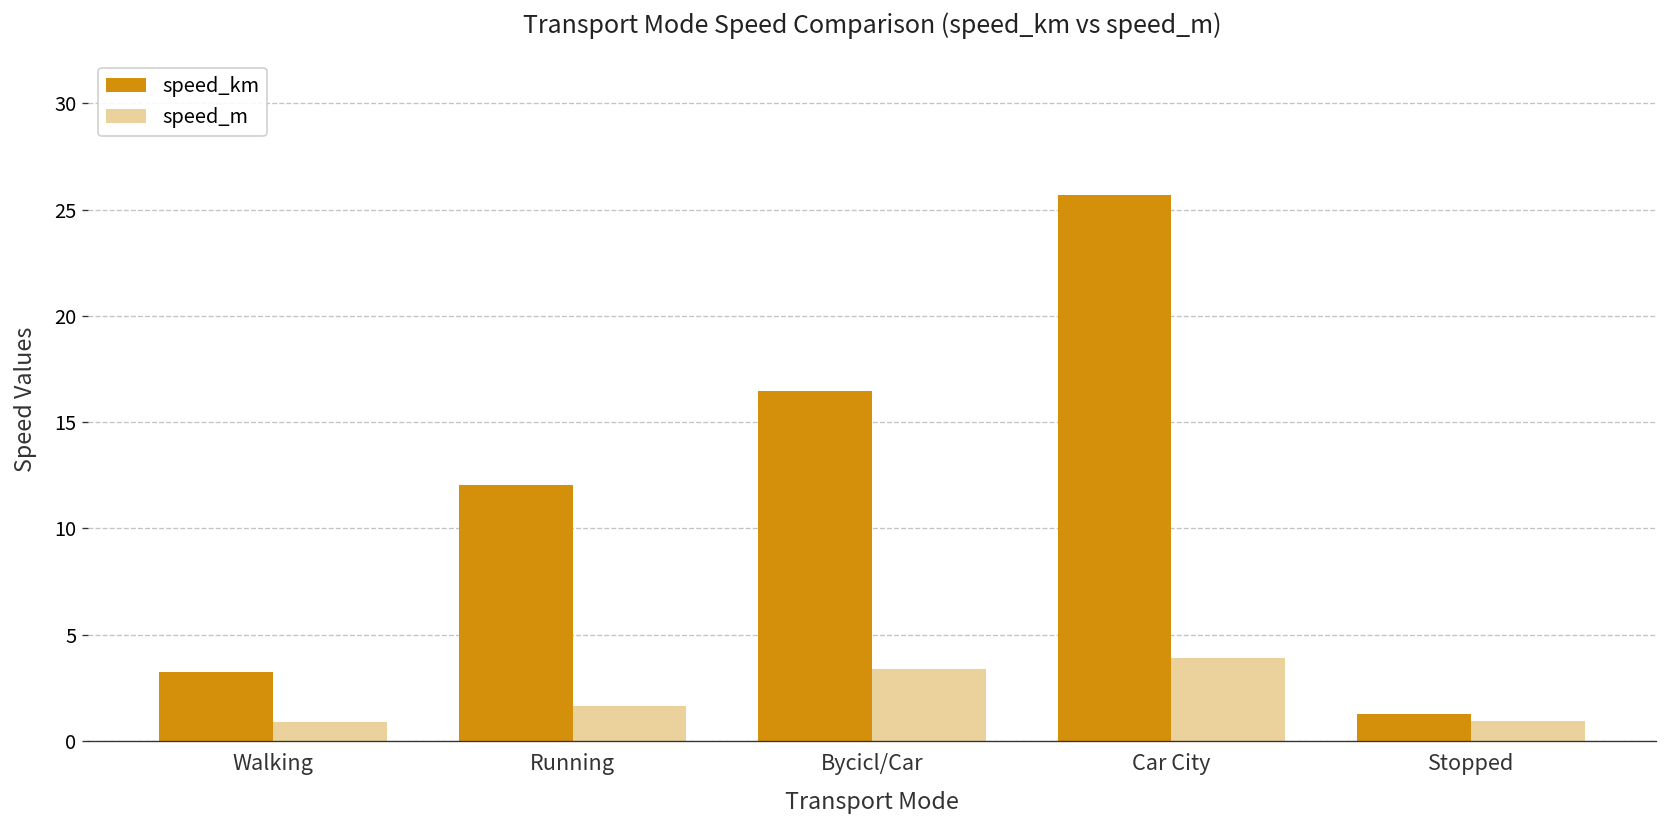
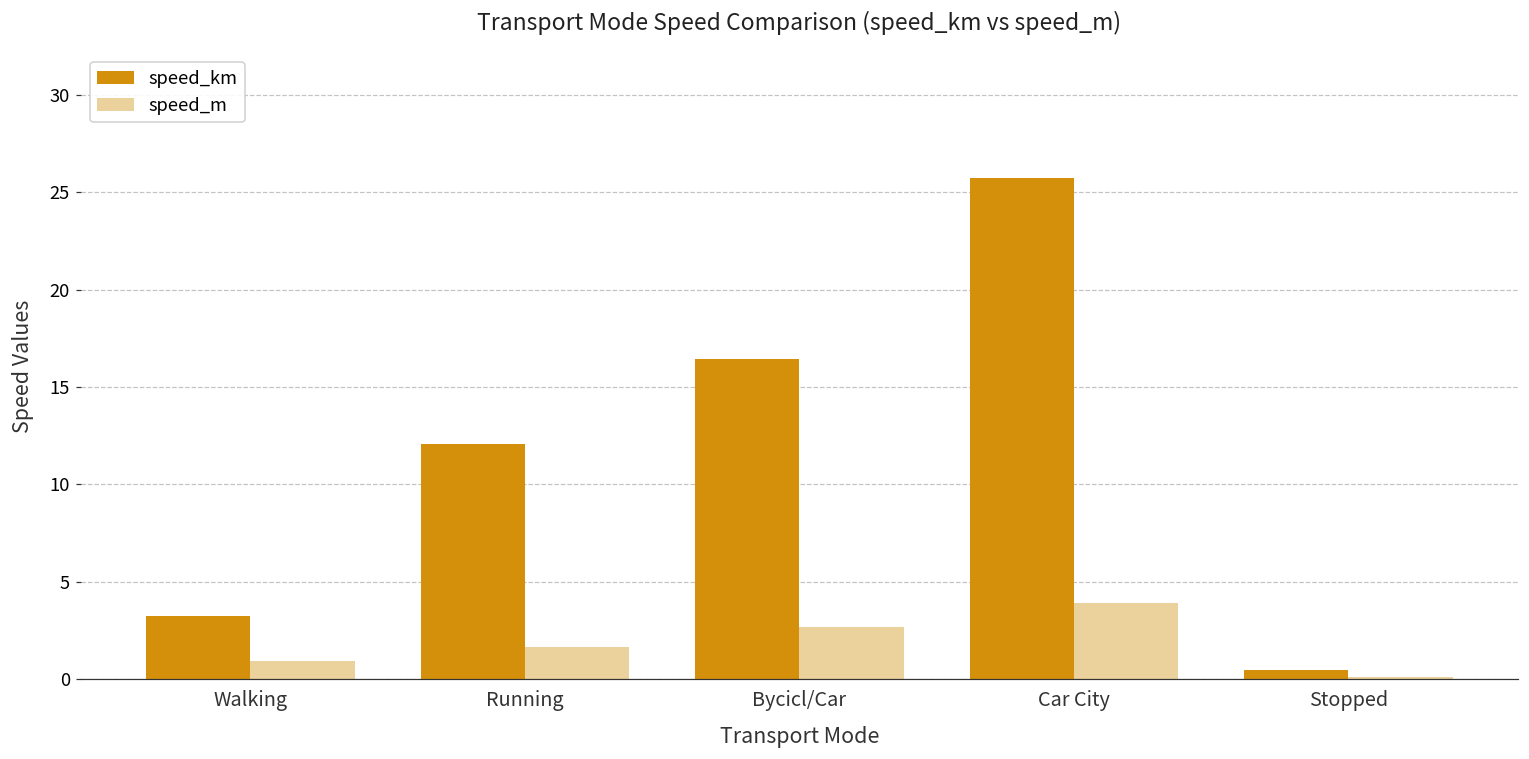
  {
    "speed_km": {
      "Walking": 3.3,
      "Running": 12.1,
      "Bycicl/Car": 16.4,
      "Car City": 25.7,
-     "Stopped": 1.3
+     "Stopped": 0.5
    },
    "speed_m": {
      "Walking": 0.9,
      "Running": 1.7,
-     "Bycicl/Car": 3.4,
+     "Bycicl/Car": 2.7,
      "Car City": 3.9,
-     "Stopped": 1.0
+     "Stopped": 0.1
    }
  }
